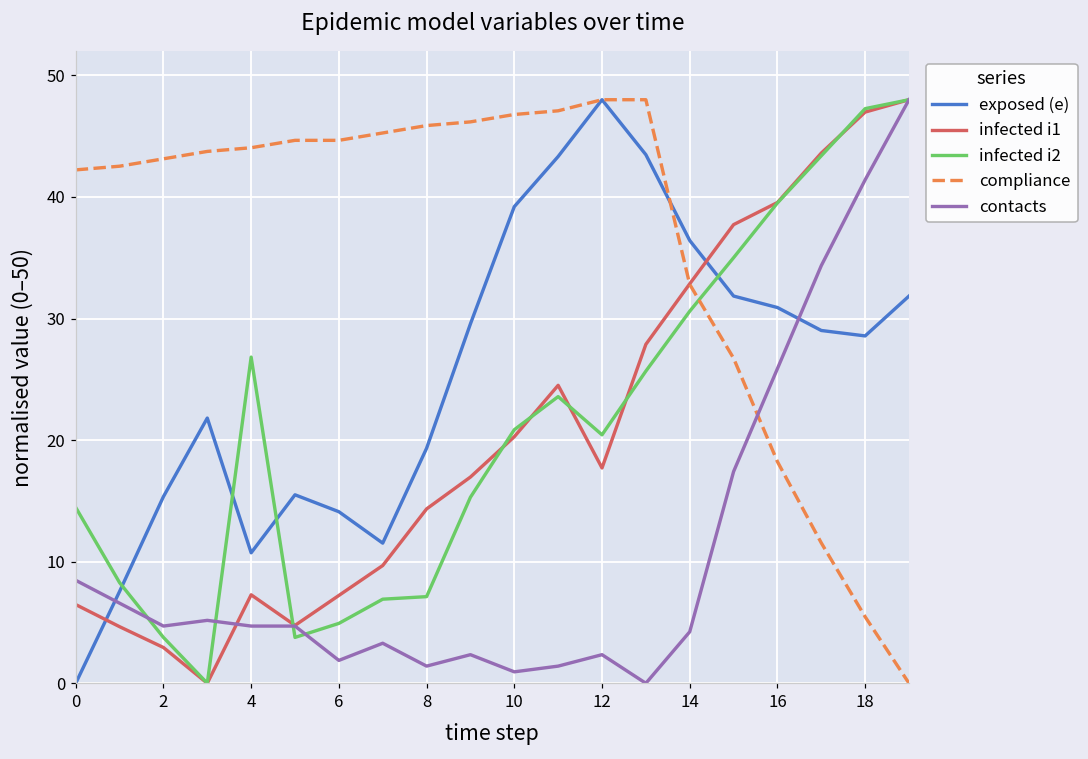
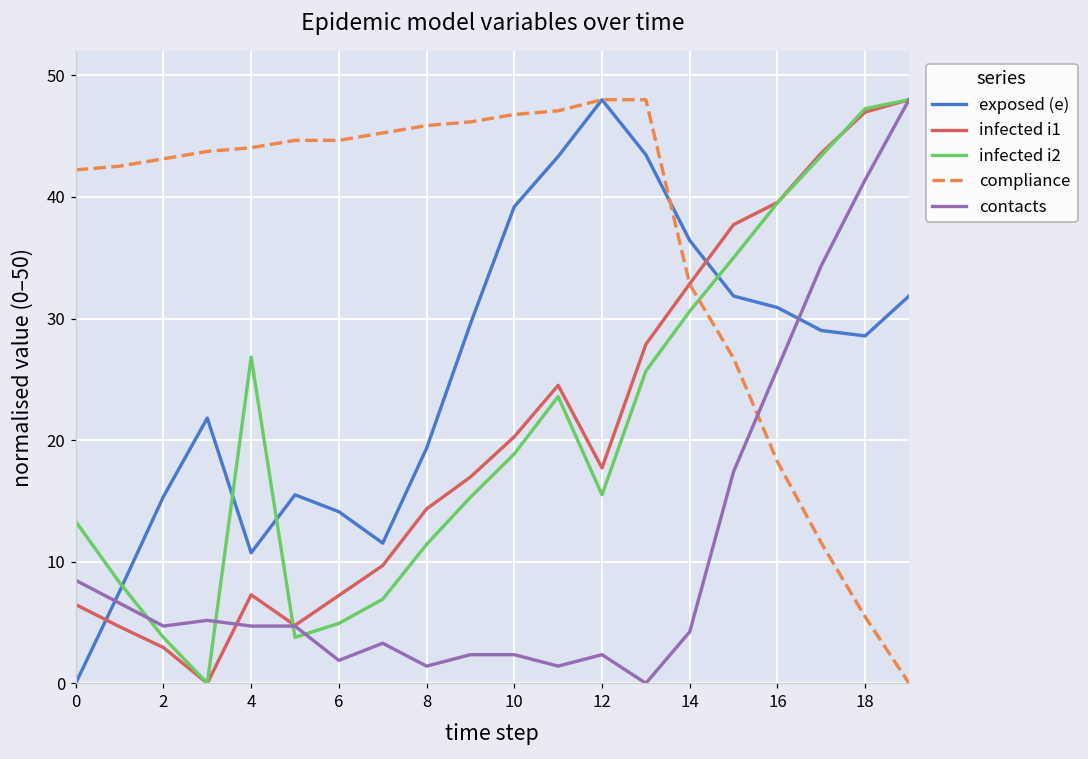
  {
    "exposed (e)": {
      "0": 0.0,
      "2": 15.4,
      "4": 10.7,
      "6": 14.1,
      "8": 19.3,
      "10": 39.2,
      "14": 36.4,
      "16": 30.9,
      "18": 28.6
    },
    "infected i2": {
-     "0": 14.5,
+     "0": 13.3,
      "2": 3.8,
      "4": 26.8,
      "6": 4.9,
-     "8": 7.1,
-     "10": 20.9,
-     "12": 20.4,
+     "8": 11.4,
+     "10": 18.9,
+     "12": 15.5,
      "14": 30.6,
      "18": 47.3
    },
    "contacts": {
      "0": 8.5,
      "2": 4.7,
      "4": 4.7,
      "6": 1.9,
      "8": 1.4,
-     "10": 0.9,
+     "10": 2.4,
      "12": 2.4,
      "14": 4.2,
      "16": 25.9,
      "18": 41.4
    }
  }
